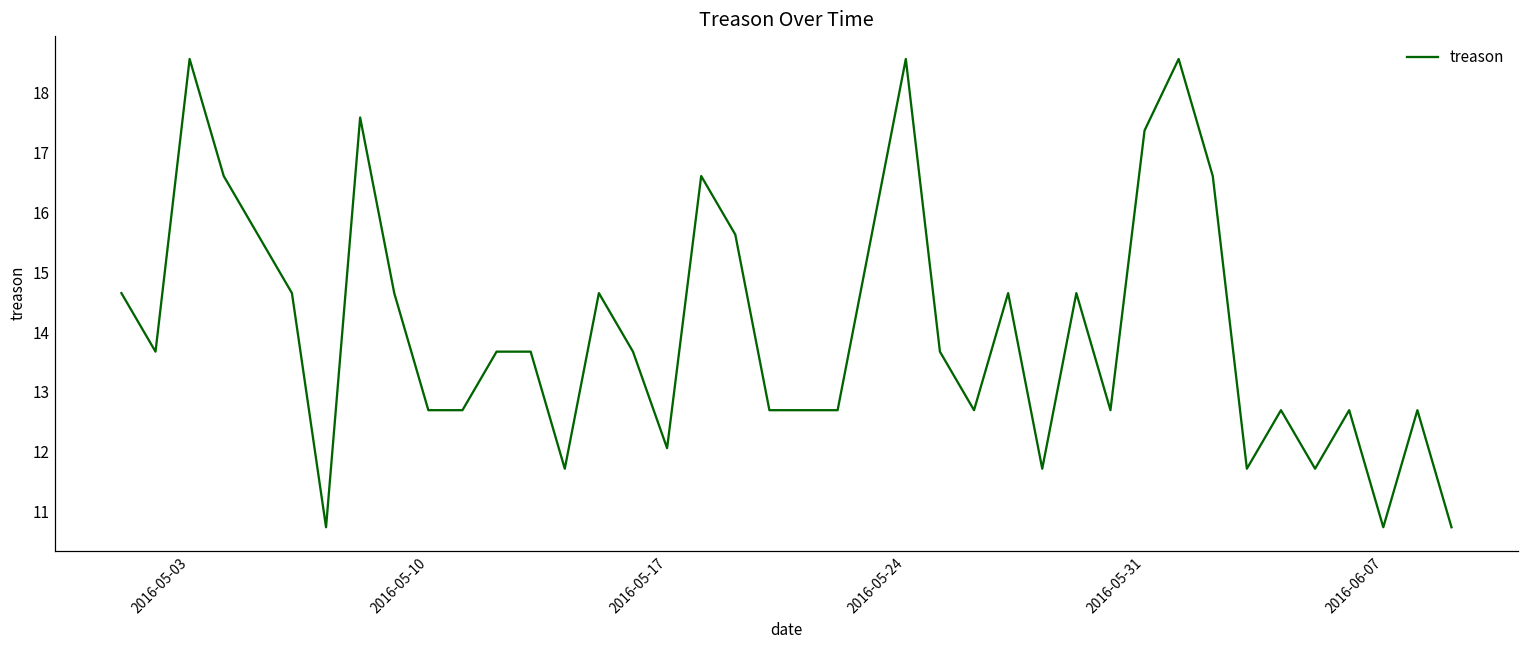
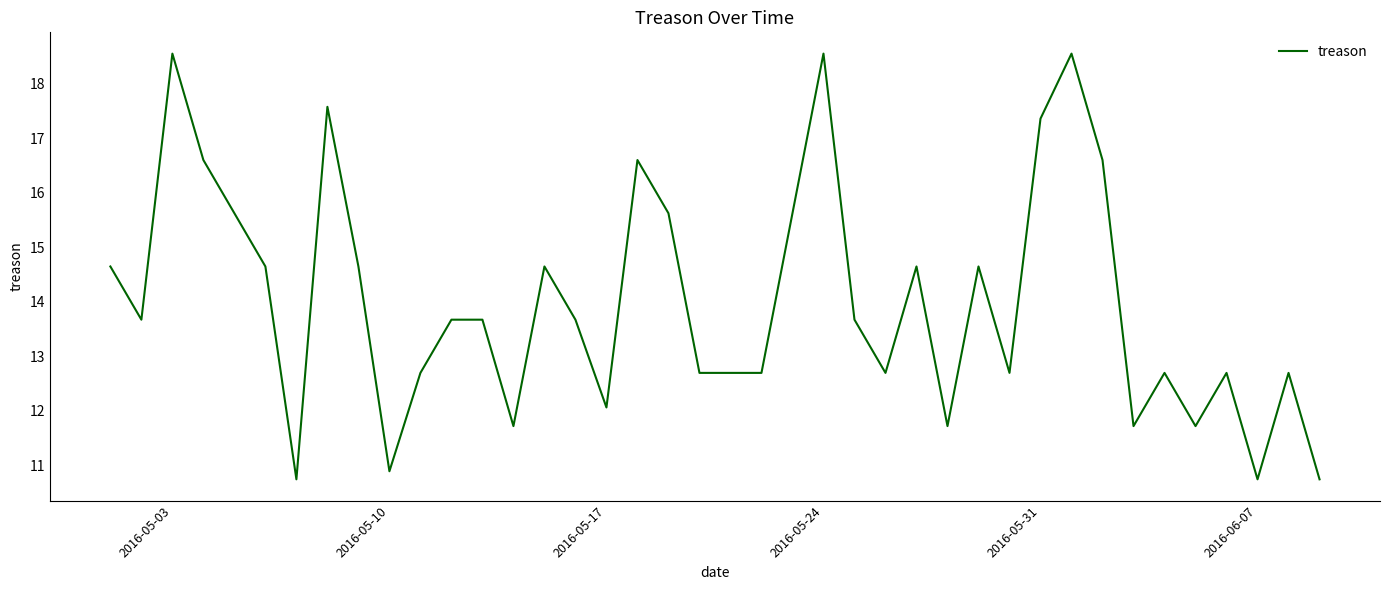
  {
    "2016-05-03": 18.6,
-   "2016-05-10": 12.7,
+   "2016-05-10": 10.9,
    "2016-05-17": 12.1,
    "2016-05-24": 18.6,
    "2016-05-31": 17.4,
    "2016-06-07": 10.7
  }
